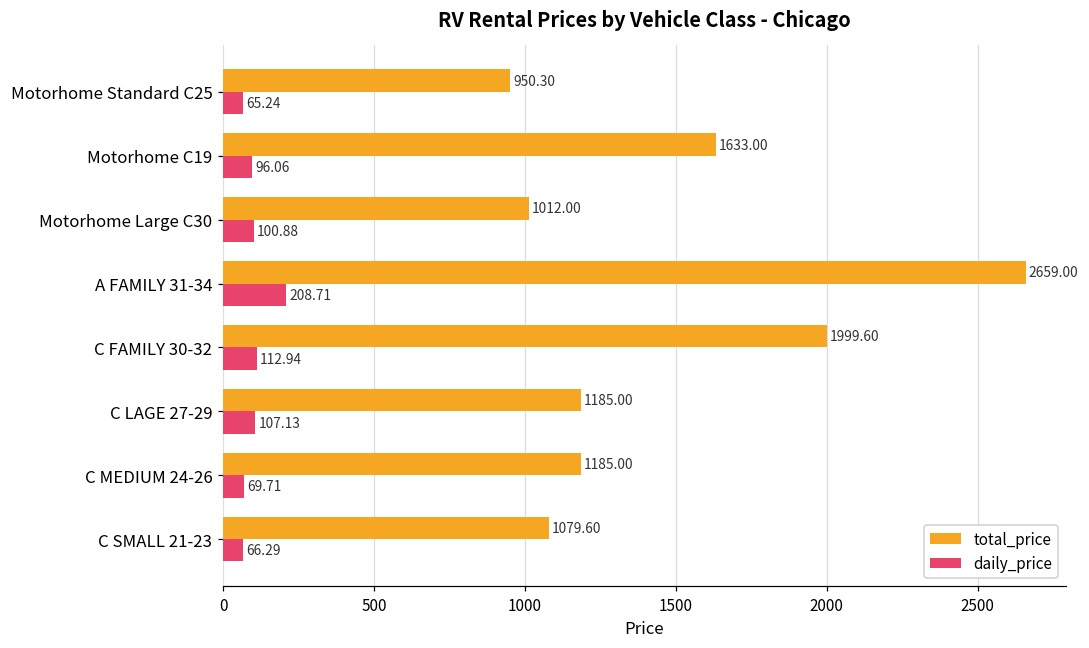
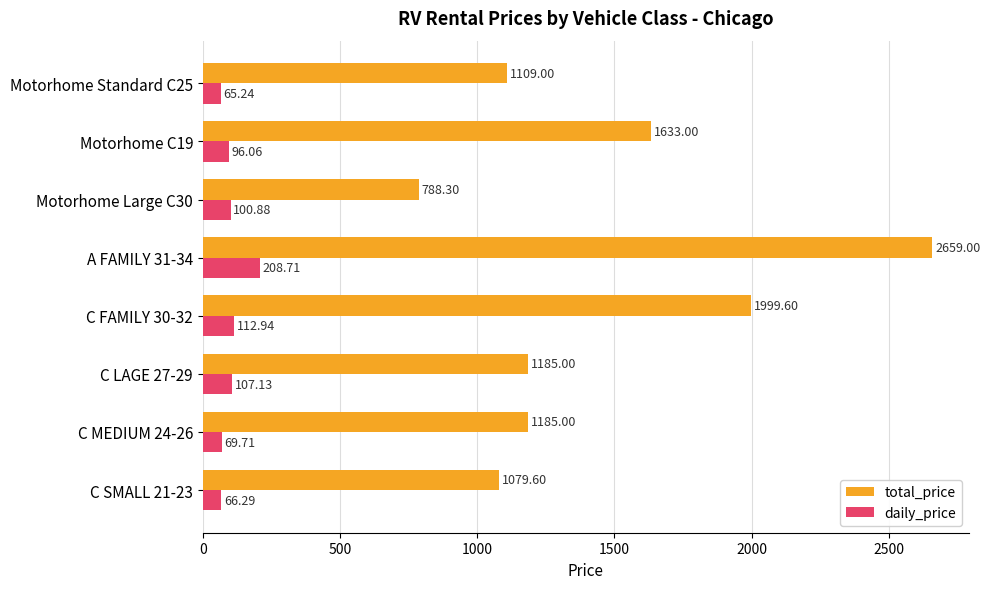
  {
    "total_price": {
-     "Motorhome Standard C25": 950.30,
+     "Motorhome Standard C25": 1109.00,
      "Motorhome C19": 1633.00,
-     "Motorhome Large C30": 1012.00,
+     "Motorhome Large C30": 788.30,
      "A FAMILY 31-34": 2659.00,
      "C FAMILY 30-32": 1999.60,
      "C LAGE 27-29": 1185.00,
      "C MEDIUM 24-26": 1185.00,
      "C SMALL 21-23": 1079.60
    },
    "daily_price": {
      "Motorhome Standard C25": 65.24,
      "Motorhome C19": 96.06,
      "Motorhome Large C30": 100.88,
      "A FAMILY 31-34": 208.71,
      "C FAMILY 30-32": 112.94,
      "C LAGE 27-29": 107.13,
      "C MEDIUM 24-26": 69.71,
      "C SMALL 21-23": 66.29
    }
  }
